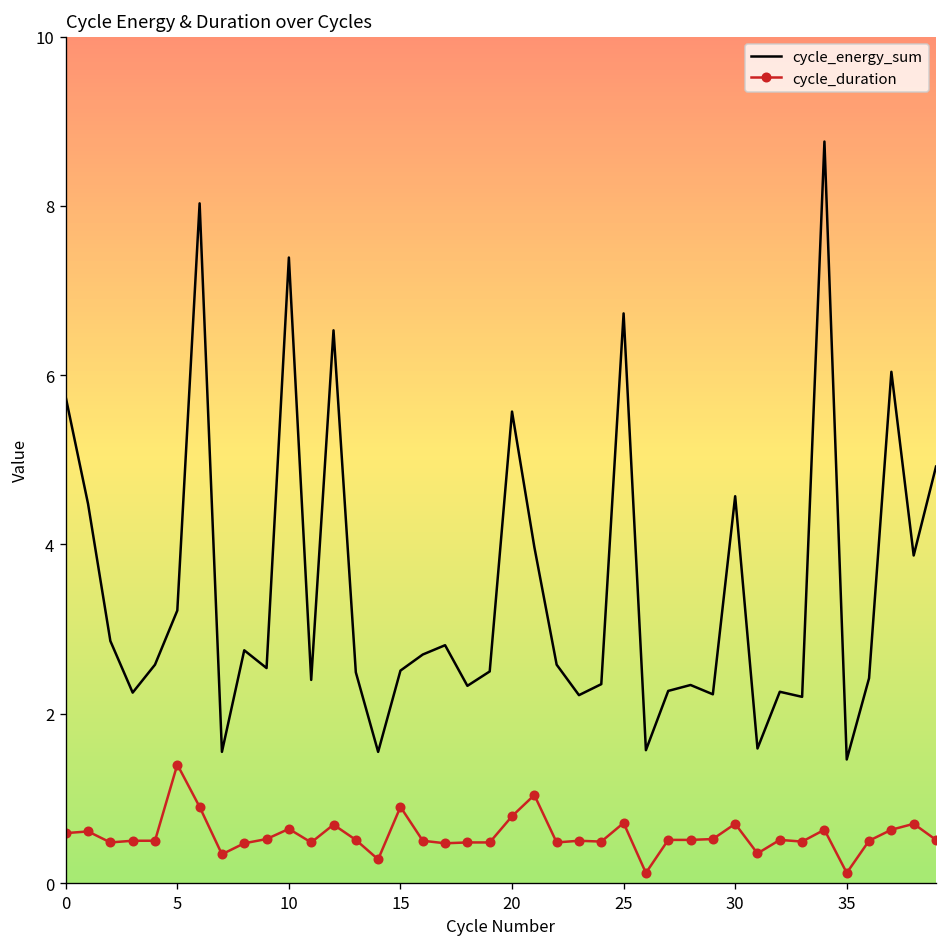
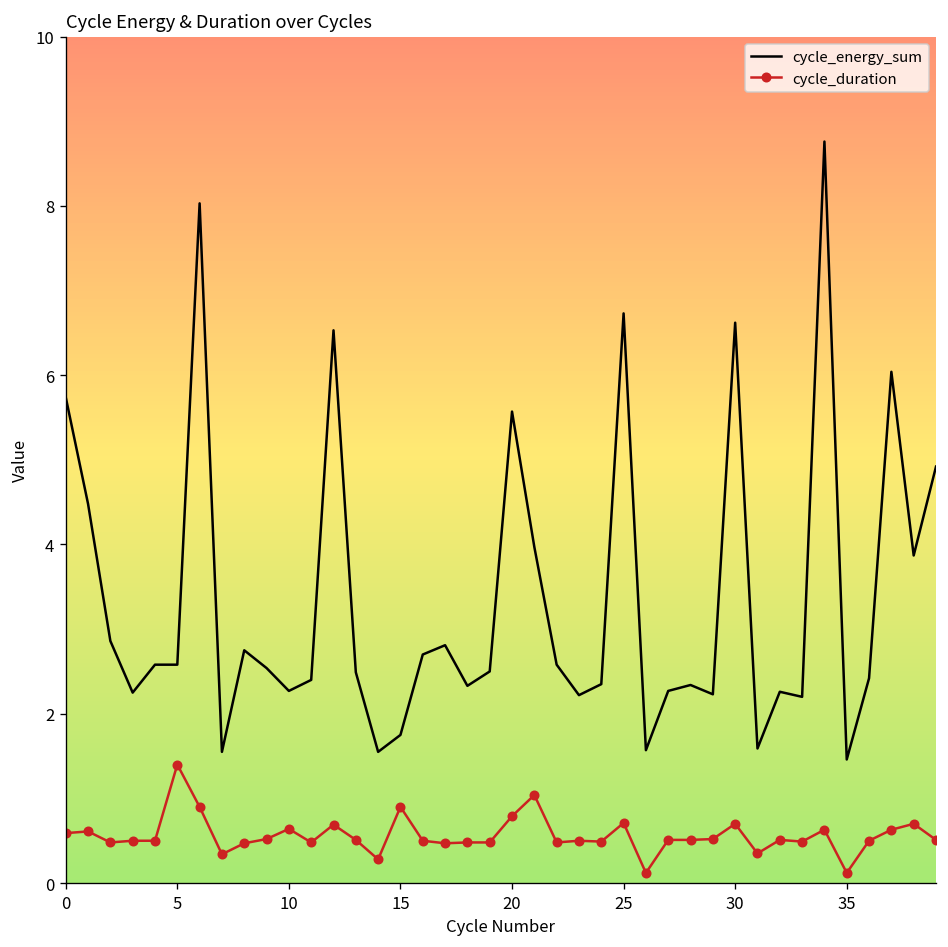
  {
    "cycle_energy_sum": {
      "0": 5.7,
-     "5": 3.2,
-     "10": 7.4,
-     "15": 2.5,
+     "5": 2.6,
+     "10": 2.3,
+     "15": 1.8,
      "20": 5.6,
      "25": 6.7,
-     "30": 4.6,
+     "30": 6.6,
      "35": 1.5
    },
    "cycle_duration": {
      "0": 0.6,
      "5": 1.4,
      "10": 0.6,
      "15": 0.9,
      "20": 0.8,
      "25": 0.7,
      "30": 0.7,
      "35": 0.1
    }
  }
